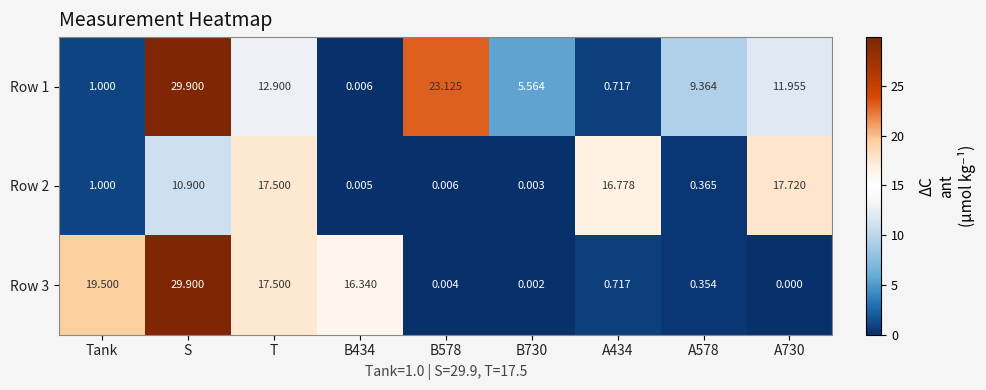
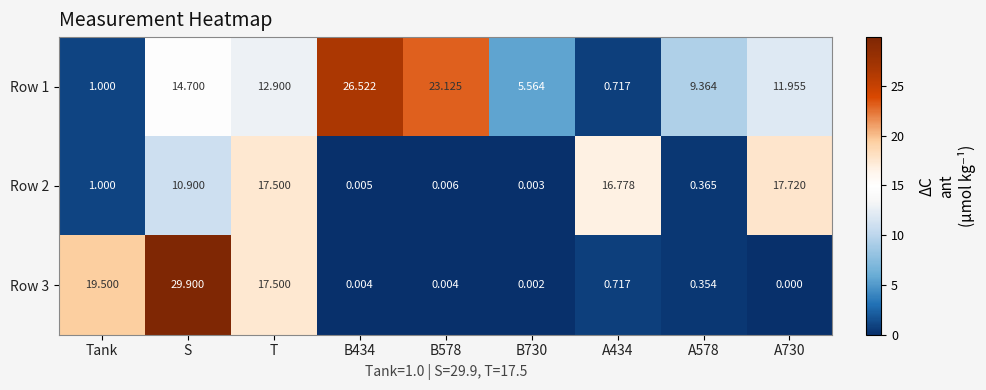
  {
    "Row 1": {
      "Tank": 1.000,
-     "S": 29.900,
+     "S": 14.700,
      "T": 12.900,
-     "B434": 0.006,
+     "B434": 26.522,
      "B578": 23.125,
      "B730": 5.564,
      "A434": 0.717,
      "A578": 9.364,
      "A730": 11.955
    },
    "Row 2": {
      "Tank": 1.000,
      "S": 10.900,
      "T": 17.500,
      "B434": 0.005,
      "B578": 0.006,
      "B730": 0.003,
      "A434": 16.778,
      "A578": 0.365,
      "A730": 17.720
    },
    "Row 3": {
      "Tank": 19.500,
      "S": 29.900,
      "T": 17.500,
-     "B434": 16.340,
+     "B434": 0.004,
      "B578": 0.004,
      "B730": 0.002,
      "A434": 0.717,
      "A578": 0.354,
      "A730": 0.000
    }
  }
